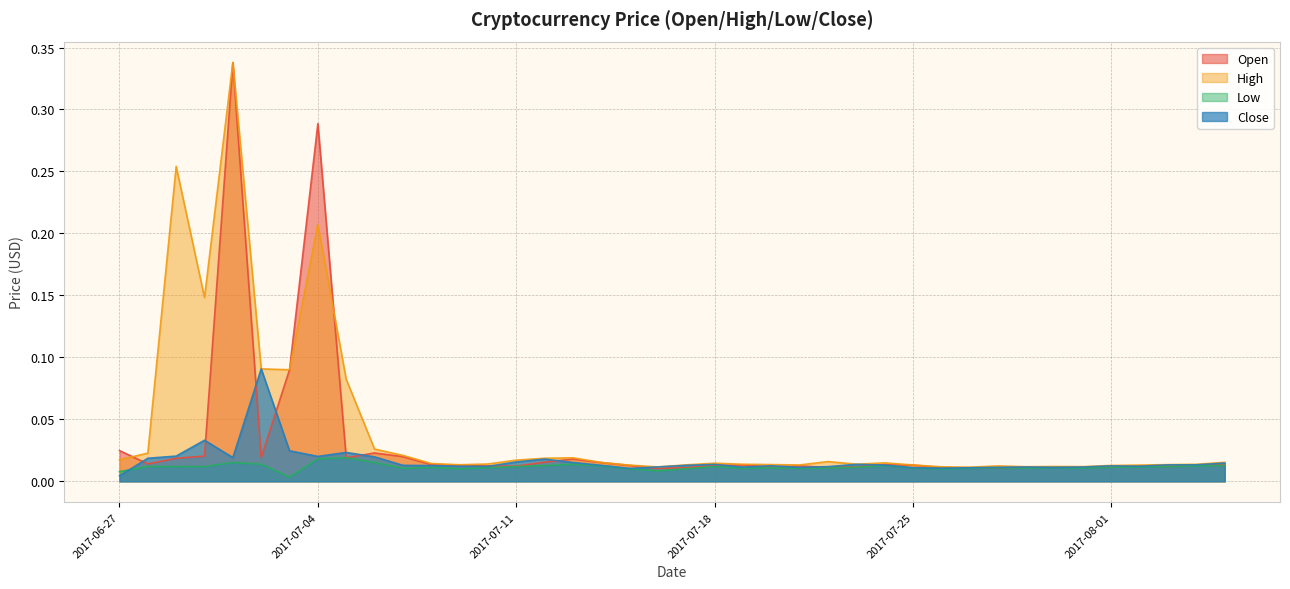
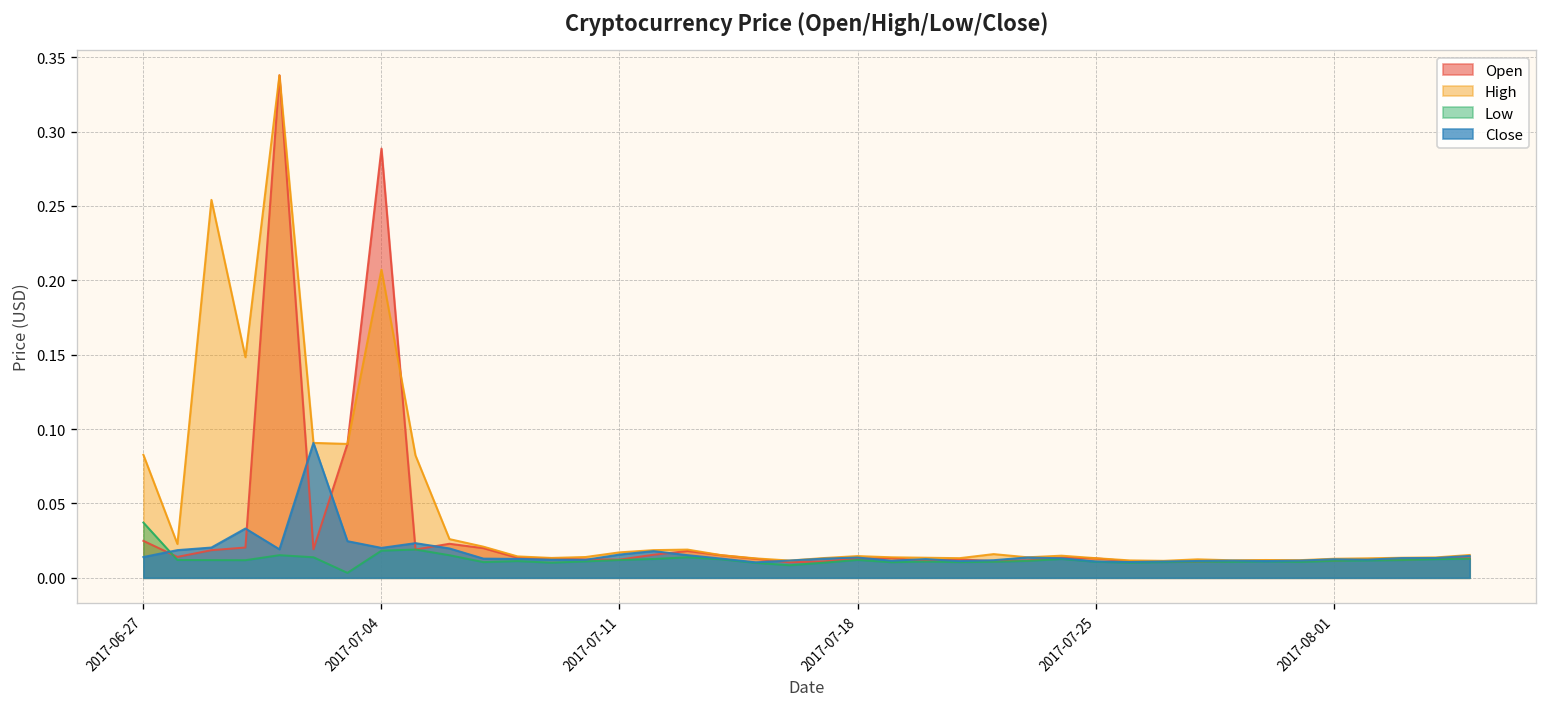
  {
    "Open": {
      "2017-06-27": 0.025,
      "2017-07-04": 0.289
    },
    "High": {
-     "2017-06-27": 0.017,
+     "2017-06-27": 0.083,
      "2017-07-04": 0.207
    },
    "Low": {
-     "2017-06-27": 0.008
+     "2017-06-27": 0.037
    },
    "Close": {
-     "2017-06-27": 0.004
+     "2017-06-27": 0.014
    }
  }
